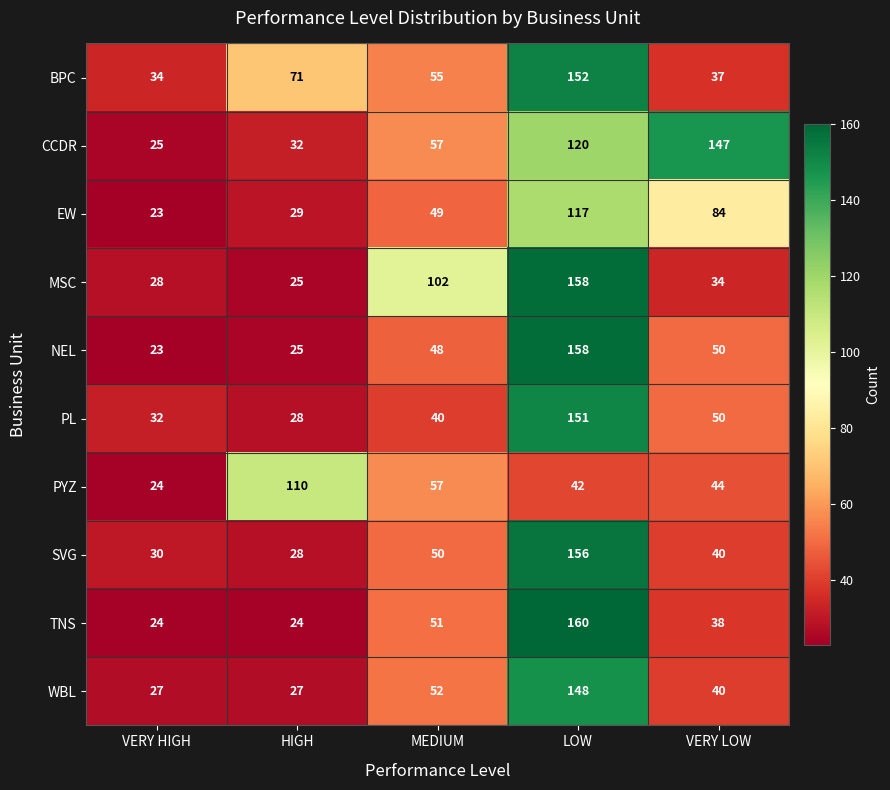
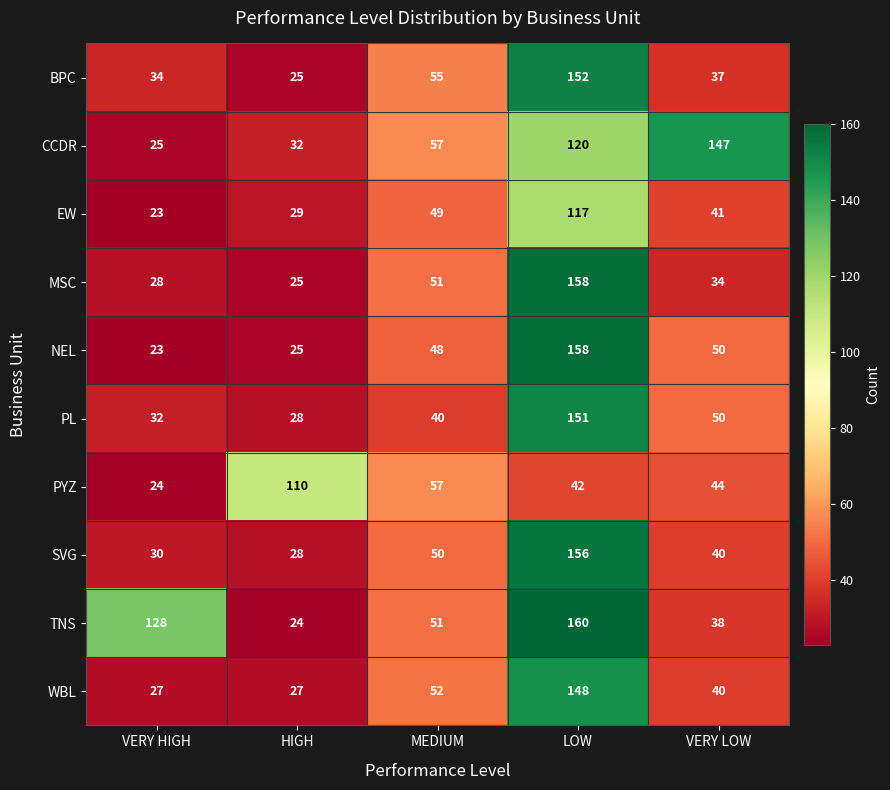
  {
    "BPC": {
      "VERY HIGH": 34,
-     "HIGH": 71,
+     "HIGH": 25,
      "MEDIUM": 55,
      "LOW": 152,
      "VERY LOW": 37
    },
    "CCDR": {
      "VERY HIGH": 25,
      "HIGH": 32,
      "MEDIUM": 57,
      "LOW": 120,
      "VERY LOW": 147
    },
    "EW": {
      "VERY HIGH": 23,
      "HIGH": 29,
      "MEDIUM": 49,
      "LOW": 117,
-     "VERY LOW": 84
+     "VERY LOW": 41
    },
    "MSC": {
      "VERY HIGH": 28,
      "HIGH": 25,
-     "MEDIUM": 102,
+     "MEDIUM": 51,
      "LOW": 158,
      "VERY LOW": 34
    },
    "NEL": {
      "VERY HIGH": 23,
      "HIGH": 25,
      "MEDIUM": 48,
      "LOW": 158,
      "VERY LOW": 50
    },
    "PL": {
      "VERY HIGH": 32,
      "HIGH": 28,
      "MEDIUM": 40,
      "LOW": 151,
      "VERY LOW": 50
    },
    "PYZ": {
      "VERY HIGH": 24,
      "HIGH": 110,
      "MEDIUM": 57,
      "LOW": 42,
      "VERY LOW": 44
    },
    "SVG": {
      "VERY HIGH": 30,
      "HIGH": 28,
      "MEDIUM": 50,
      "LOW": 156,
      "VERY LOW": 40
    },
    "TNS": {
-     "VERY HIGH": 24,
+     "VERY HIGH": 128,
      "HIGH": 24,
      "MEDIUM": 51,
      "LOW": 160,
      "VERY LOW": 38
    },
    "WBL": {
      "VERY HIGH": 27,
      "HIGH": 27,
      "MEDIUM": 52,
      "LOW": 148,
      "VERY LOW": 40
    }
  }
